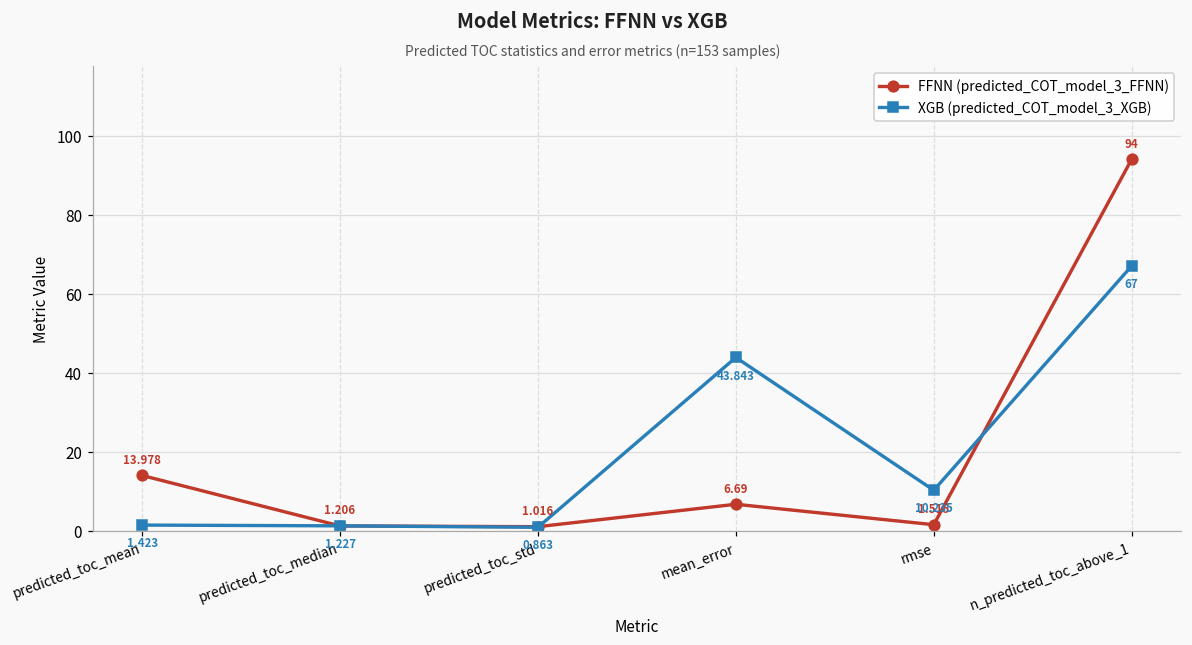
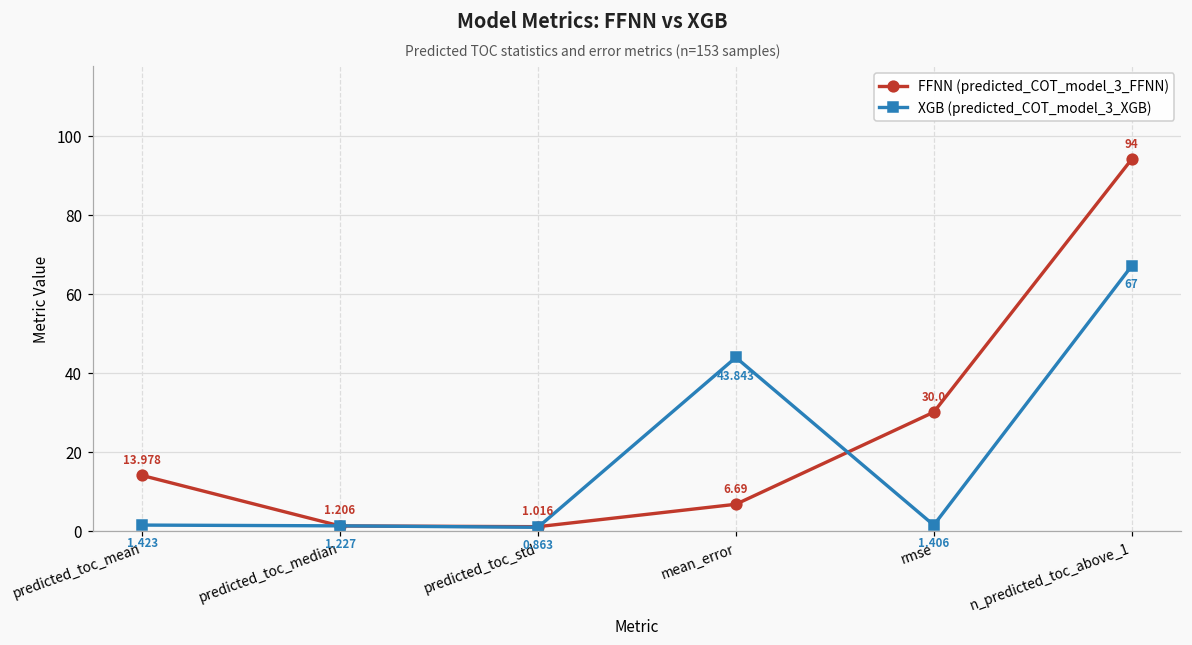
  {
    "FFNN (predicted_COT_model_3_FFNN)": {
      "predicted_toc_mean": 13.978,
      "mean_error": 6.69,
-     "rmse": 1.515,
+     "rmse": 30.0,
      "n_predicted_toc_above_1": 94
    },
    "XGB (predicted_COT_model_3_XGB)": {
      "predicted_toc_mean": 1.423,
      "mean_error": 43.843,
-     "rmse": 10.235,
+     "rmse": 1.406,
      "n_predicted_toc_above_1": 67
    }
  }
